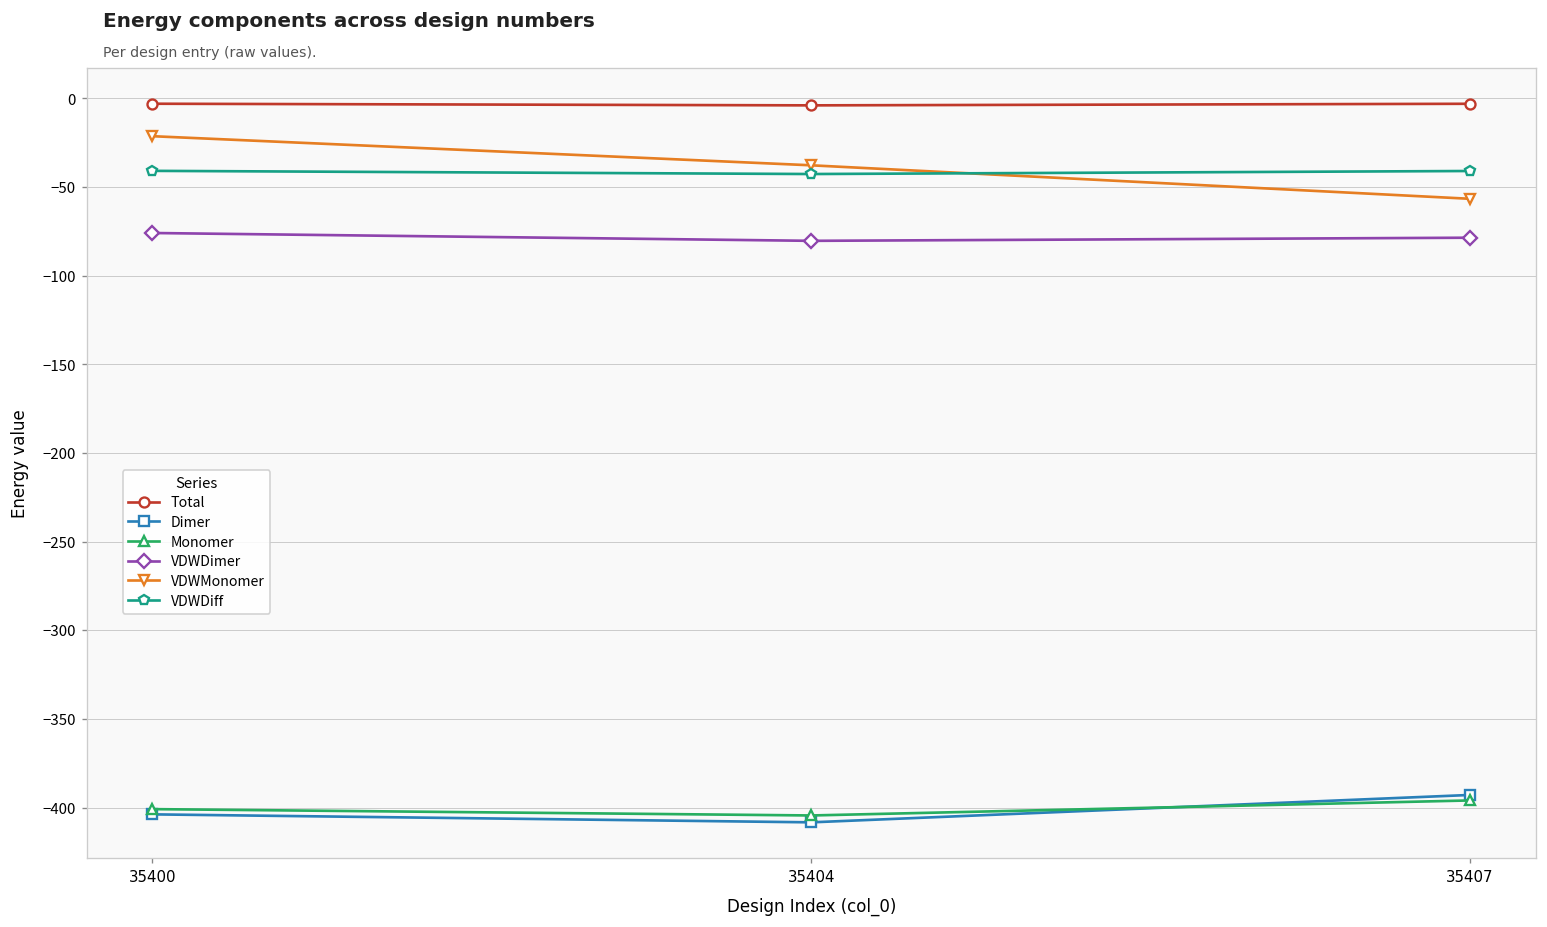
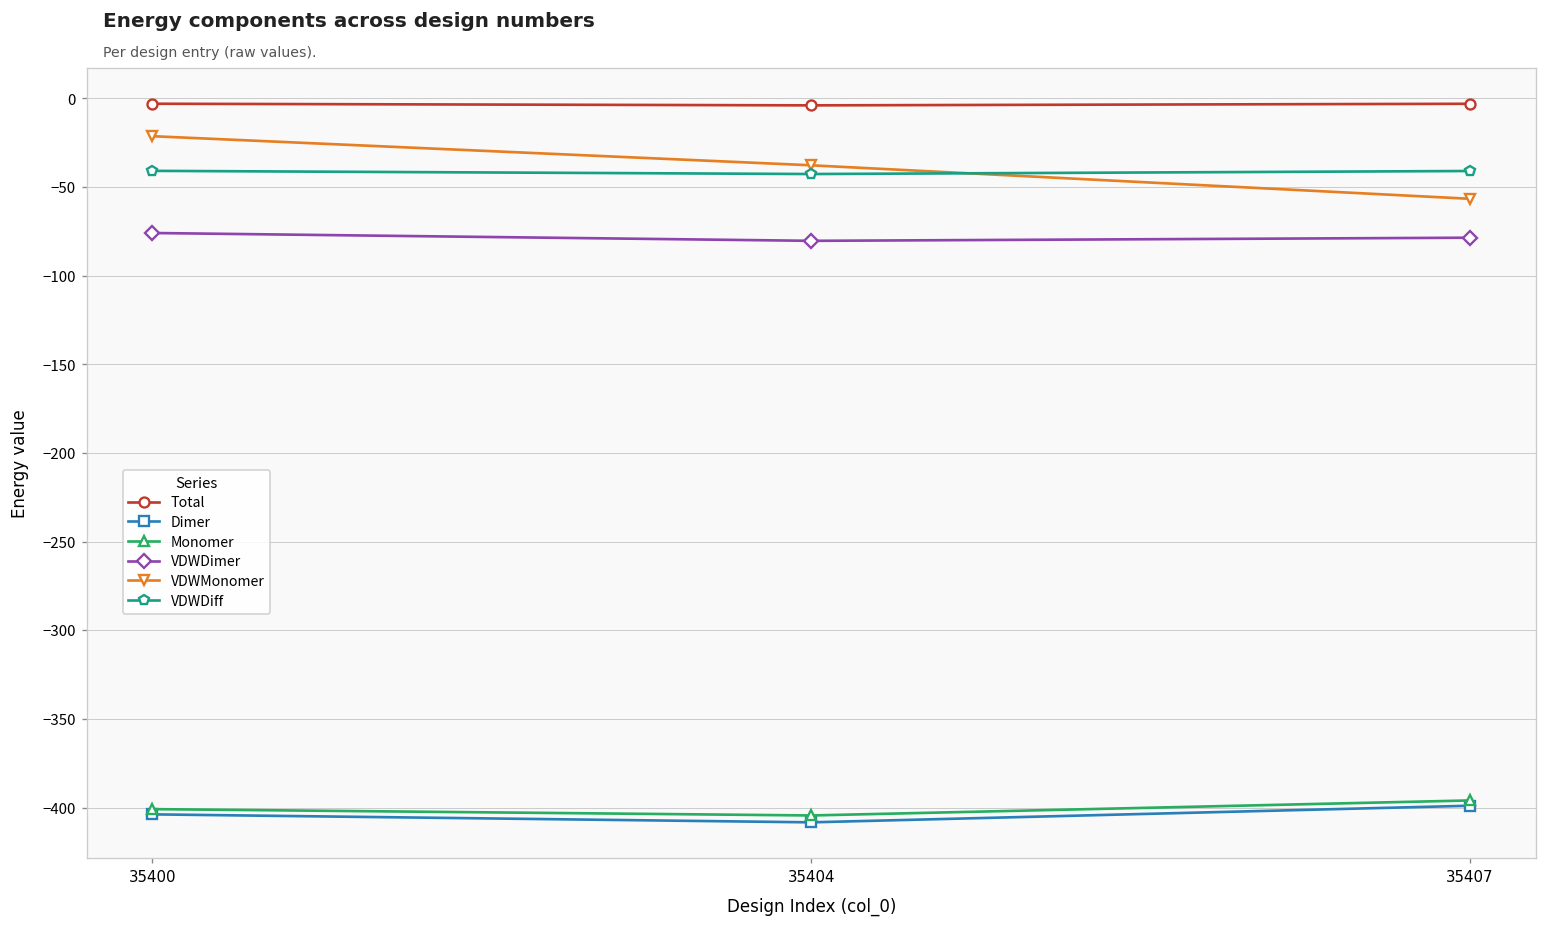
  {
    "Total": {
      "35400": -3,
      "35404": -4,
      "35407": -3
    },
    "Dimer": {
      "35400": -404,
      "35404": -408,
-     "35407": -393
+     "35407": -399
    },
    "VDWDimer": {
      "35400": -76,
      "35404": -80,
      "35407": -79
    },
    "VDWMonomer": {
      "35400": -21,
      "35404": -38,
      "35407": -57
    }
  }
